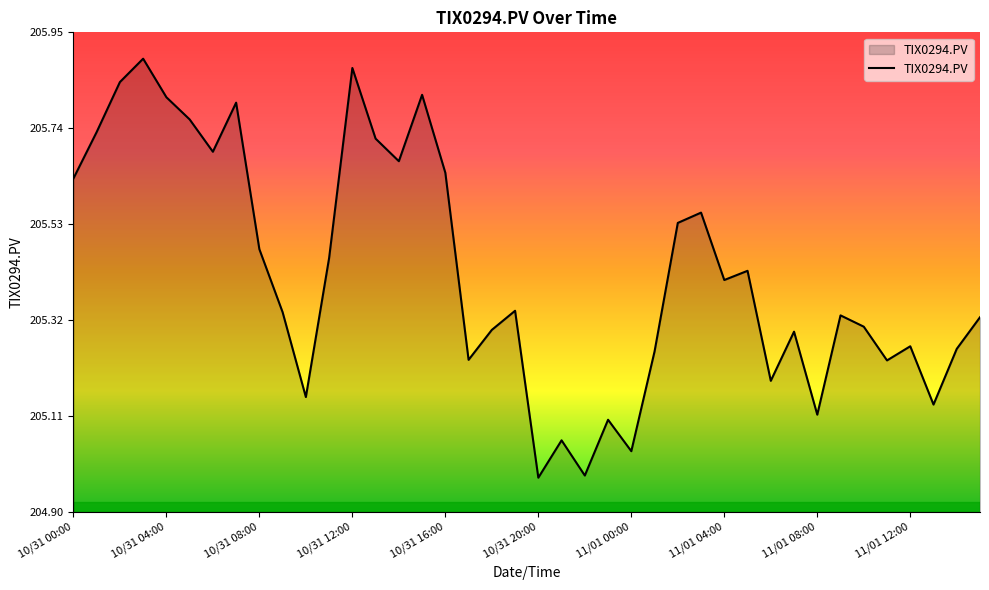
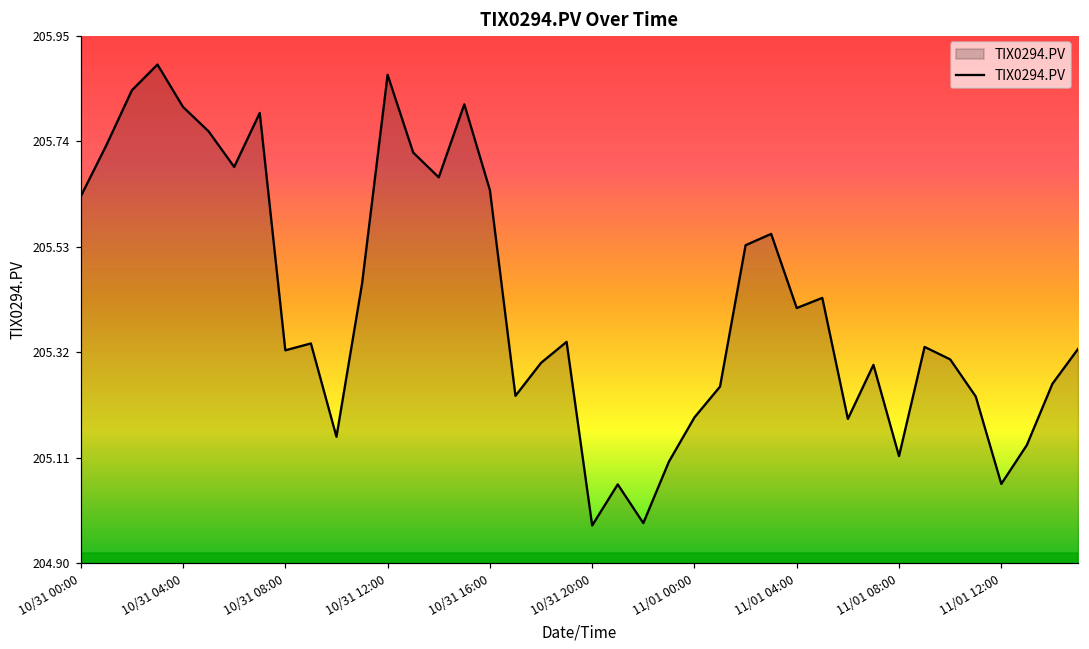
  {
    "10/31 00:00": 205.63,
    "10/31 04:00": 205.81,
-   "10/31 08:00": 205.48,
+   "10/31 08:00": 205.32,
    "10/31 12:00": 205.87,
    "10/31 16:00": 205.64,
    "10/31 20:00": 204.98,
-   "11/01 00:00": 205.03,
+   "11/01 00:00": 205.19,
    "11/01 04:00": 205.41,
    "11/01 08:00": 205.11,
-   "11/01 12:00": 205.26
+   "11/01 12:00": 205.06
  }
